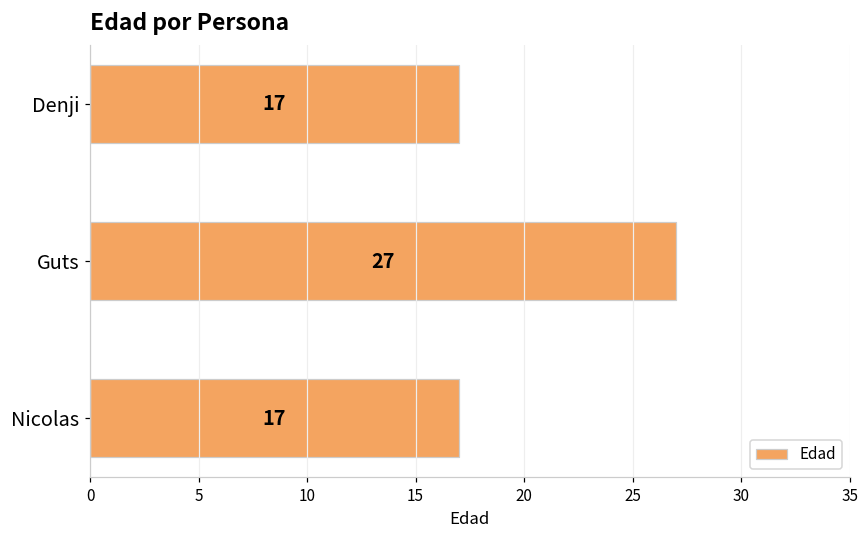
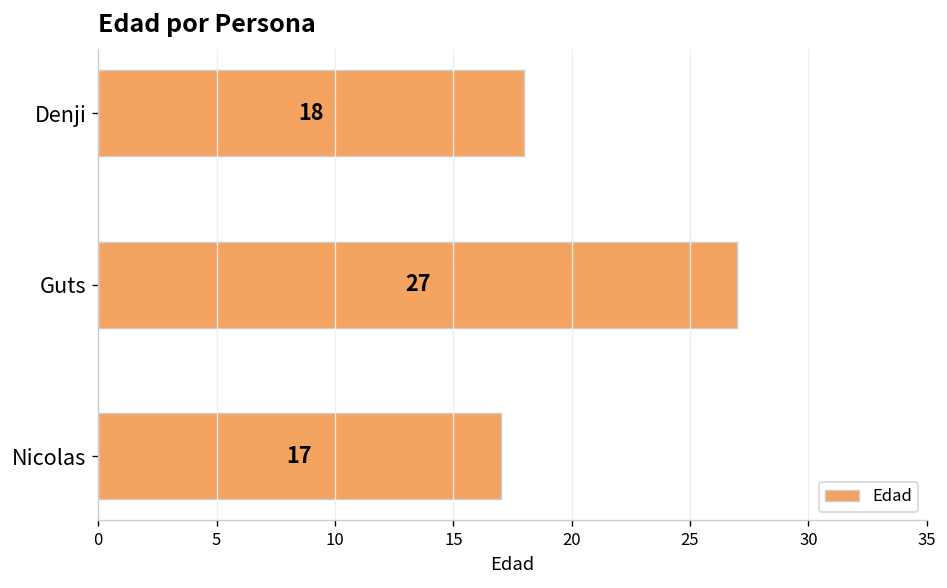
  {
-   "Denji": 17,
+   "Denji": 18,
    "Guts": 27,
    "Nicolas": 17
  }
